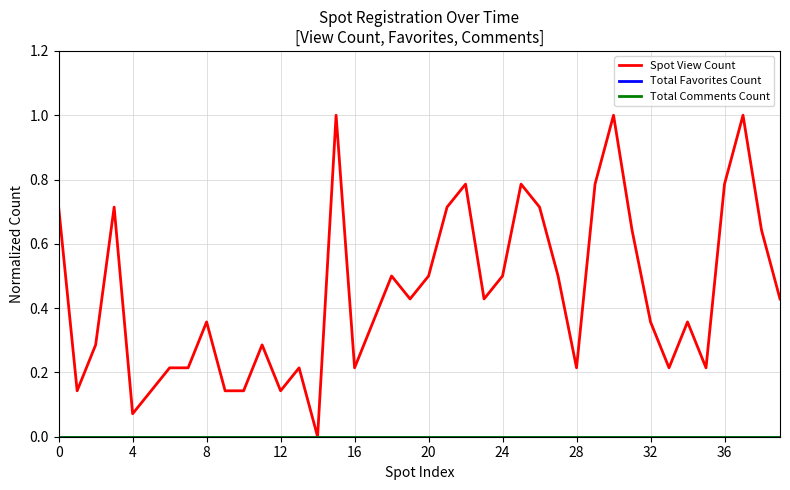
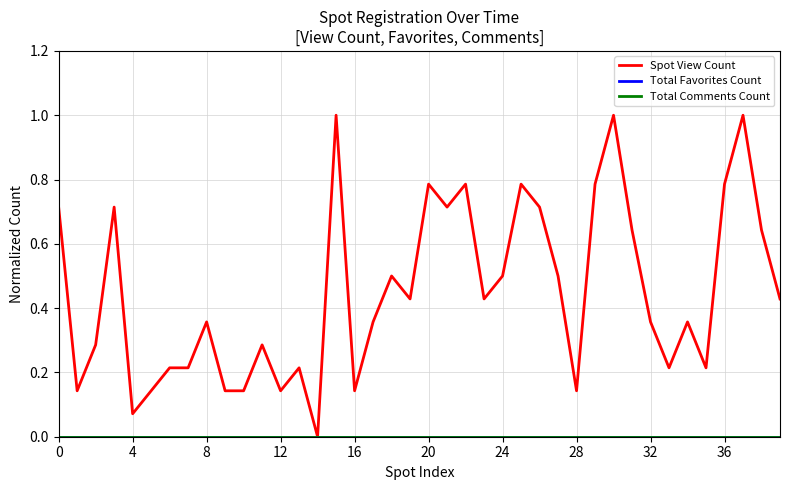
  {
    "Spot View Count": {
      "0": 0.71,
      "4": 0.07,
      "8": 0.36,
      "12": 0.14,
-     "16": 0.21,
-     "20": 0.50,
+     "16": 0.14,
+     "20": 0.79,
      "24": 0.50,
-     "28": 0.21,
+     "28": 0.14,
      "32": 0.36,
      "36": 0.79
    },
    "Total Comments Count": {
      "0": 0.00,
      "4": 0.00,
      "8": 0.00,
      "12": 0.00,
      "16": 0.00,
      "20": 0.00,
      "24": 0.00,
      "28": 0.00,
      "32": 0.00,
      "36": 0.00
    }
  }
